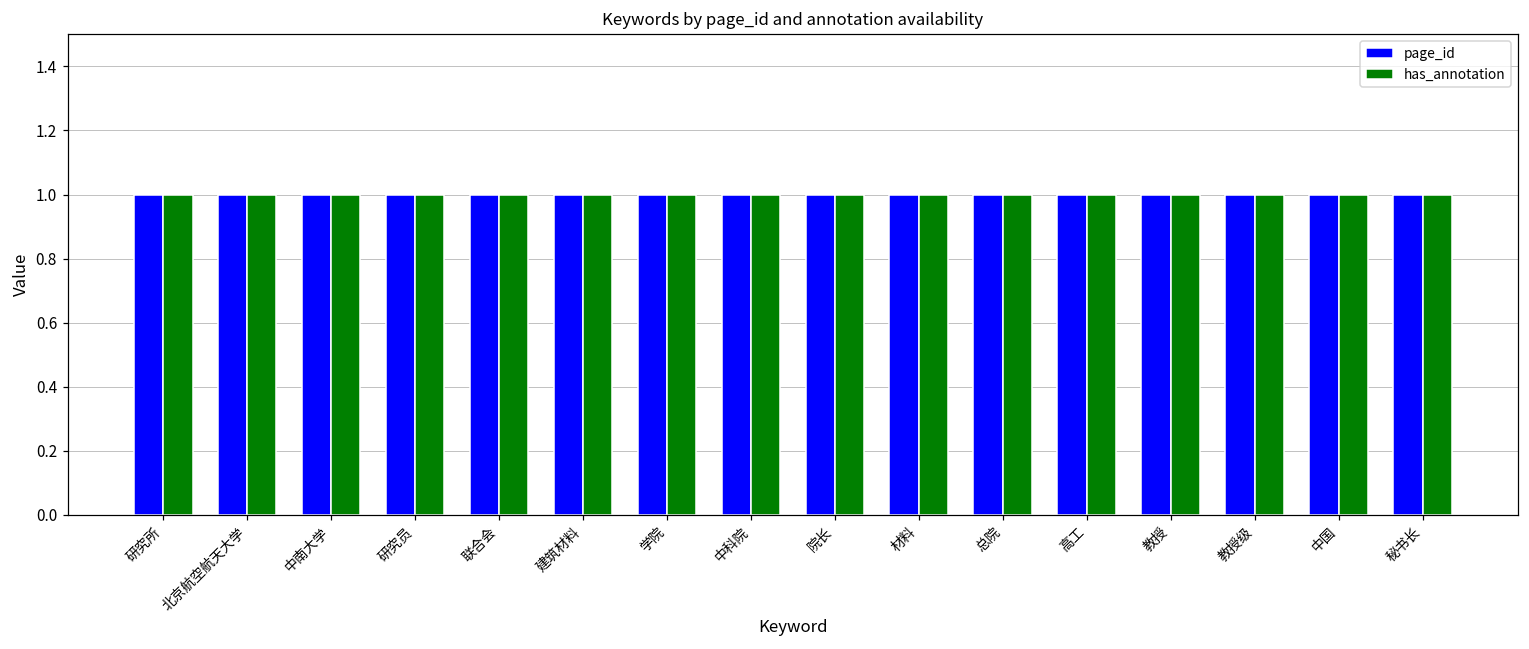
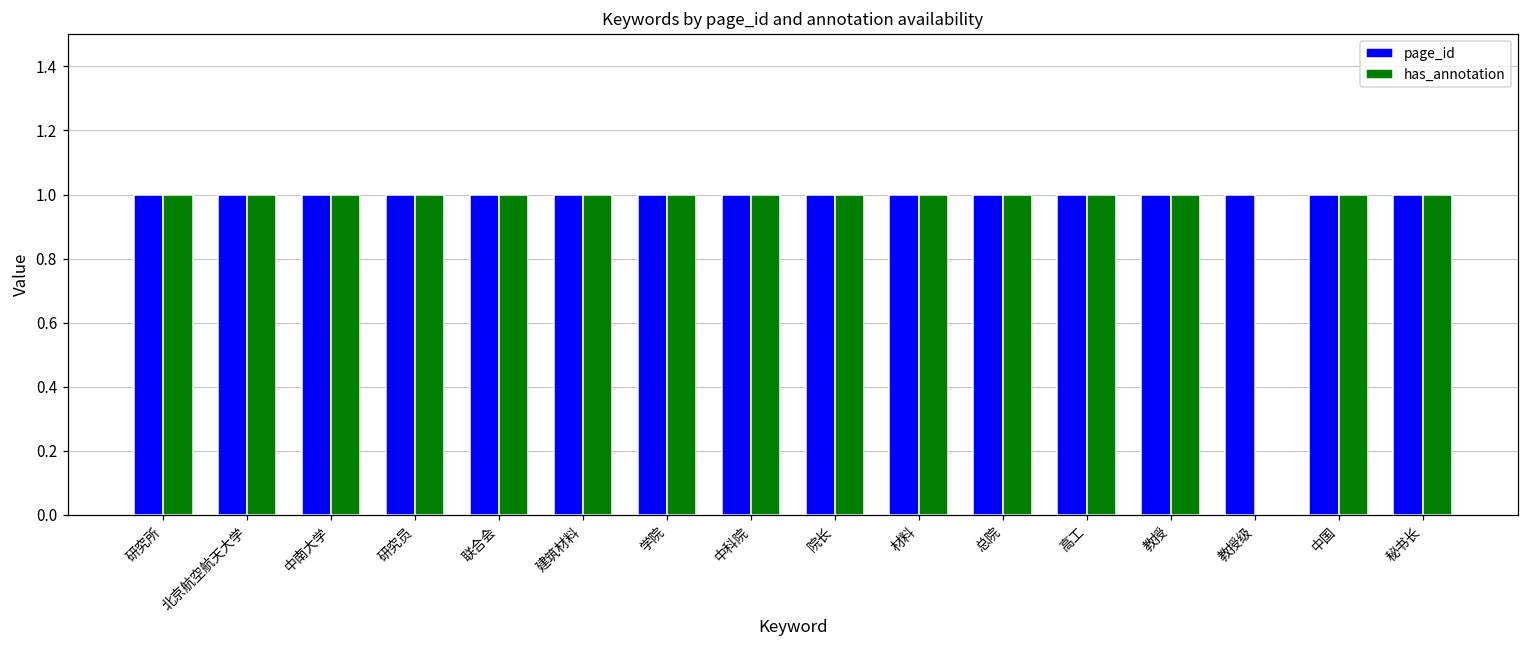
  {
    "page_id": {
      "研究所": 1,
      "北京航空航天大学": 1,
      "中南大学": 1,
      "研究员": 1,
      "联合会": 1,
      "建筑材料": 1,
      "学院": 1,
      "中科院": 1,
      "院长": 1,
      "材料": 1,
      "总院": 1,
      "高工": 1,
      "教授": 1,
      "教授级": 1,
      "中国": 1,
      "秘书长": 1
    },
    "has_annotation": {
      "研究所": 1,
      "北京航空航天大学": 1,
      "中南大学": 1,
      "研究员": 1,
      "联合会": 1,
      "建筑材料": 1,
      "学院": 1,
      "中科院": 1,
      "院长": 1,
      "材料": 1,
      "总院": 1,
      "高工": 1,
      "教授": 1,
-     "教授级": 1,
+     "教授级": 0,
      "中国": 1,
      "秘书长": 1
    }
  }
